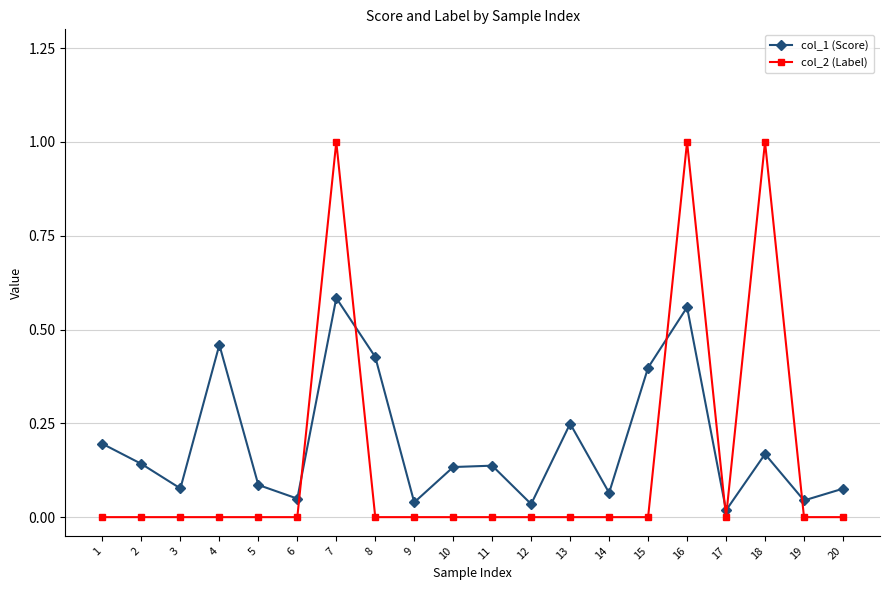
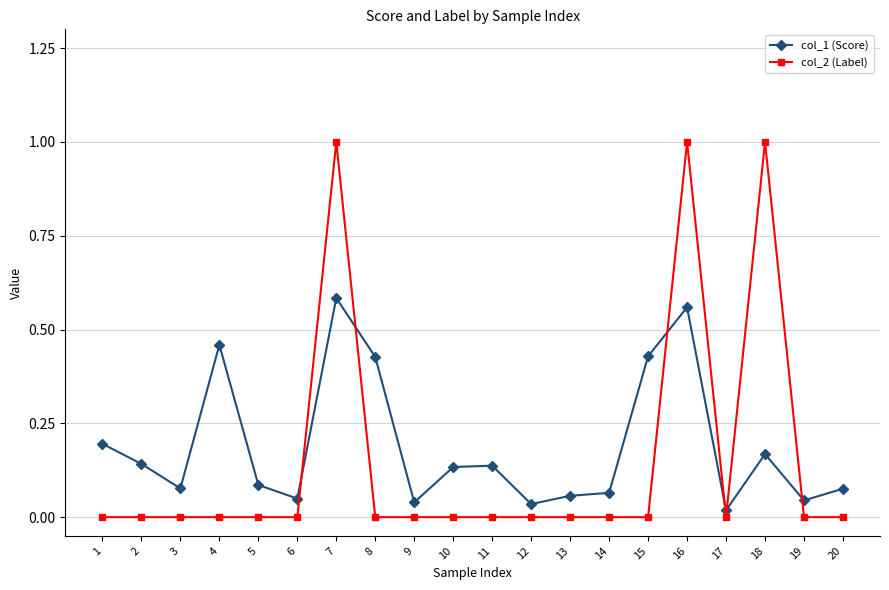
  {
    "col_1 (Score)": {
      "1": 0.20,
      "2": 0.14,
      "3": 0.08,
      "4": 0.46,
      "5": 0.09,
      "6": 0.05,
      "7": 0.58,
      "8": 0.43,
      "9": 0.04,
      "10": 0.13,
      "11": 0.14,
      "12": 0.03,
-     "13": 0.25,
+     "13": 0.06,
      "14": 0.06,
-     "15": 0.40,
+     "15": 0.43,
      "16": 0.56,
      "17": 0.02,
      "18": 0.17,
      "19": 0.04,
      "20": 0.08
    },
    "col_2 (Label)": {
      "1": 0.00,
      "2": 0.00,
      "3": 0.00,
      "4": 0.00,
      "5": 0.00,
      "6": 0.00,
      "7": 1.00,
      "8": 0.00,
      "9": 0.00,
      "10": 0.00,
      "11": 0.00,
      "12": 0.00,
      "13": 0.00,
      "14": 0.00,
      "15": 0.00,
      "16": 1.00,
      "17": 0.00,
      "18": 1.00,
      "19": 0.00,
      "20": 0.00
    }
  }
